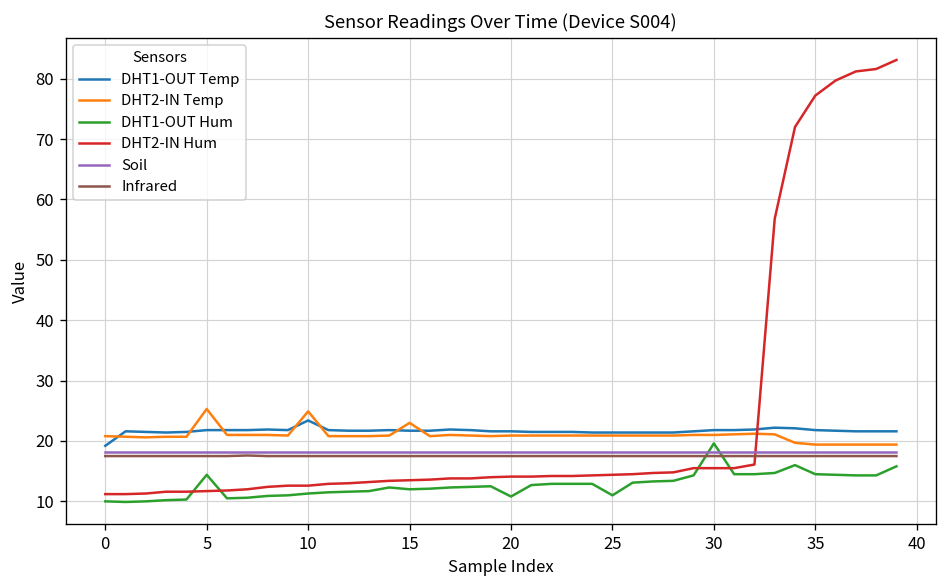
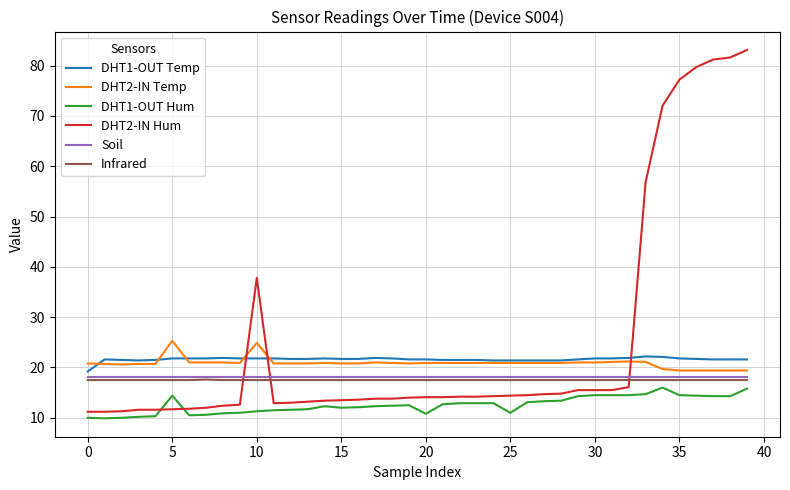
  {
    "DHT1-OUT Temp": {
      "0": 19,
      "5": 22,
-     "10": 23,
+     "10": 22,
      "15": 22,
      "20": 22,
      "25": 21,
      "30": 22,
      "35": 22
    },
    "DHT2-IN Temp": {
      "0": 21,
      "5": 25,
      "10": 25,
-     "15": 23,
+     "15": 21,
      "20": 21,
      "25": 21,
      "30": 21,
      "35": 19
    },
    "DHT1-OUT Hum": {
      "0": 10,
      "5": 14,
      "10": 11,
      "15": 12,
      "20": 11,
      "25": 11,
-     "30": 20,
+     "30": 15,
      "35": 15
    },
    "DHT2-IN Hum": {
      "0": 11,
      "5": 12,
-     "10": 13,
+     "10": 38,
      "15": 14,
      "20": 14,
      "25": 14,
      "30": 16,
      "35": 77
    },
    "Soil": {
      "0": 18,
      "5": 18,
      "10": 18,
      "15": 18,
      "20": 18,
      "25": 18,
      "30": 18,
      "35": 18
    },
    "Infrared": {
      "0": 18,
      "5": 18,
      "10": 18,
      "15": 18,
      "20": 18,
      "25": 18,
      "30": 18,
      "35": 18
    }
  }
